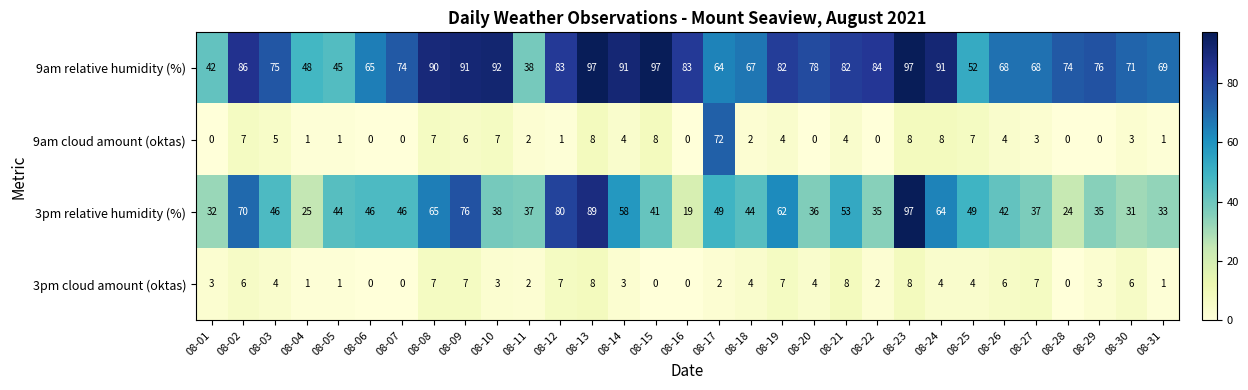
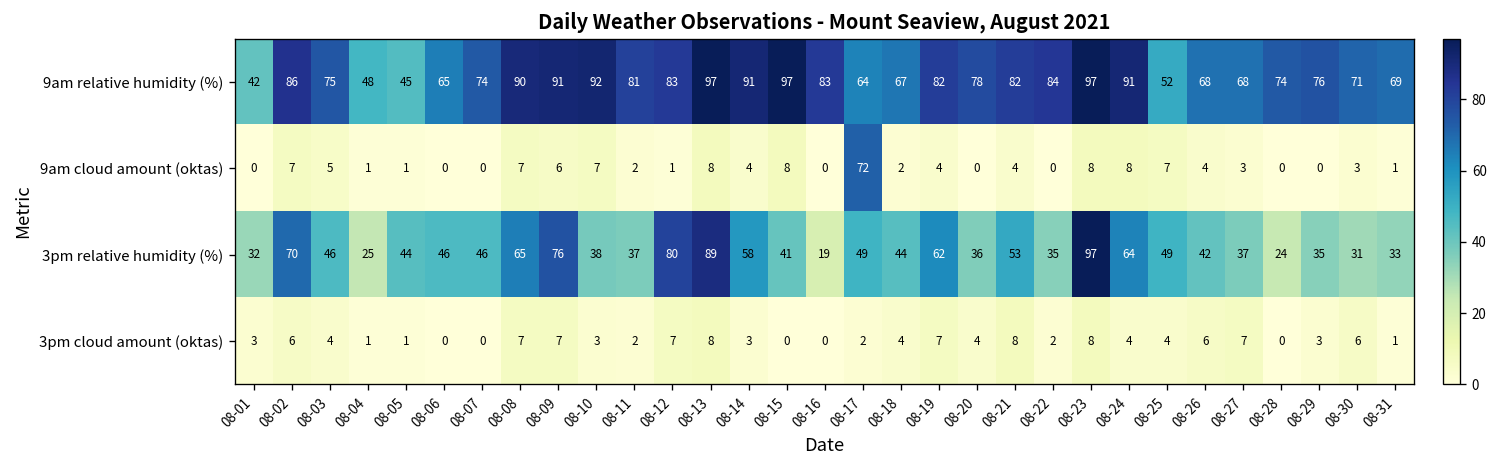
  {
    "9am relative humidity (%)": {
      "08-01": 42,
      "08-02": 86,
      "08-03": 75,
      "08-04": 48,
      "08-05": 45,
      "08-06": 65,
      "08-07": 74,
      "08-08": 90,
      "08-09": 91,
      "08-10": 92,
-     "08-11": 38,
+     "08-11": 81,
      "08-12": 83,
      "08-13": 97,
      "08-14": 91,
      "08-15": 97,
      "08-16": 83,
      "08-17": 64,
      "08-18": 67,
      "08-19": 82,
      "08-20": 78,
      "08-21": 82,
      "08-22": 84,
      "08-23": 97,
      "08-24": 91,
      "08-25": 52,
      "08-26": 68,
      "08-27": 68,
      "08-28": 74,
      "08-29": 76,
      "08-30": 71,
      "08-31": 69
    },
    "9am cloud amount (oktas)": {
      "08-01": 0,
      "08-02": 7,
      "08-03": 5,
      "08-04": 1,
      "08-05": 1,
      "08-06": 0,
      "08-07": 0,
      "08-08": 7,
      "08-09": 6,
      "08-10": 7,
      "08-11": 2,
      "08-12": 1,
      "08-13": 8,
      "08-14": 4,
      "08-15": 8,
      "08-16": 0,
      "08-17": 72,
      "08-18": 2,
      "08-19": 4,
      "08-20": 0,
      "08-21": 4,
      "08-22": 0,
      "08-23": 8,
      "08-24": 8,
      "08-25": 7,
      "08-26": 4,
      "08-27": 3,
      "08-28": 0,
      "08-29": 0,
      "08-30": 3,
      "08-31": 1
    },
    "3pm relative humidity (%)": {
      "08-01": 32,
      "08-02": 70,
      "08-03": 46,
      "08-04": 25,
      "08-05": 44,
      "08-06": 46,
      "08-07": 46,
      "08-08": 65,
      "08-09": 76,
      "08-10": 38,
      "08-11": 37,
      "08-12": 80,
      "08-13": 89,
      "08-14": 58,
      "08-15": 41,
      "08-16": 19,
      "08-17": 49,
      "08-18": 44,
      "08-19": 62,
      "08-20": 36,
      "08-21": 53,
      "08-22": 35,
      "08-23": 97,
      "08-24": 64,
      "08-25": 49,
      "08-26": 42,
      "08-27": 37,
      "08-28": 24,
      "08-29": 35,
      "08-30": 31,
      "08-31": 33
    },
    "3pm cloud amount (oktas)": {
      "08-01": 3,
      "08-02": 6,
      "08-03": 4,
      "08-04": 1,
      "08-05": 1,
      "08-06": 0,
      "08-07": 0,
      "08-08": 7,
      "08-09": 7,
      "08-10": 3,
      "08-11": 2,
      "08-12": 7,
      "08-13": 8,
      "08-14": 3,
      "08-15": 0,
      "08-16": 0,
      "08-17": 2,
      "08-18": 4,
      "08-19": 7,
      "08-20": 4,
      "08-21": 8,
      "08-22": 2,
      "08-23": 8,
      "08-24": 4,
      "08-25": 4,
      "08-26": 6,
      "08-27": 7,
      "08-28": 0,
      "08-29": 3,
      "08-30": 6,
      "08-31": 1
    }
  }
